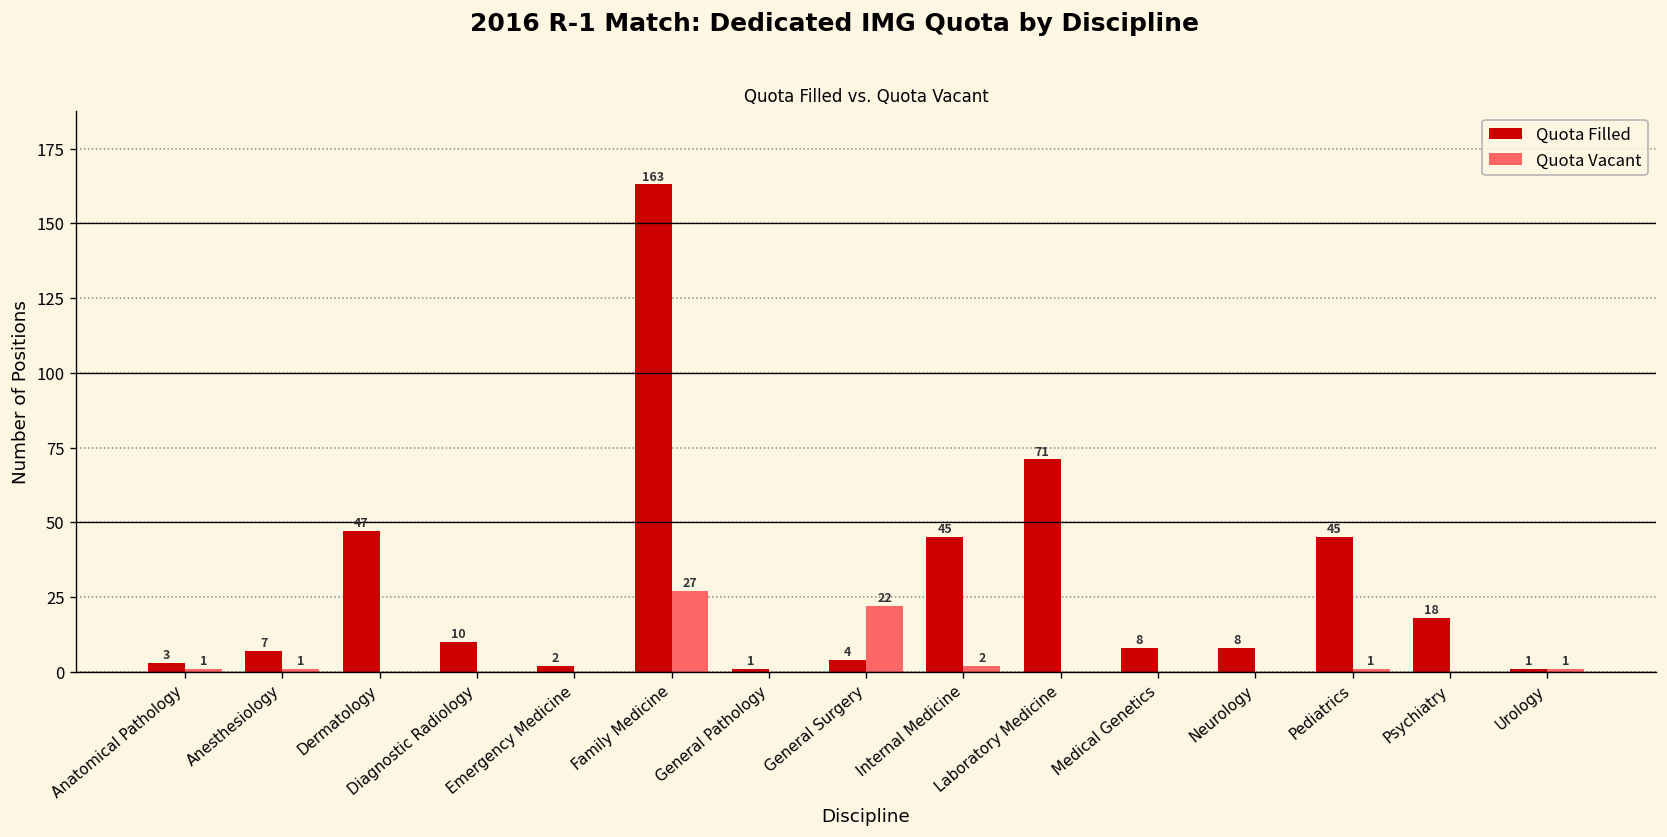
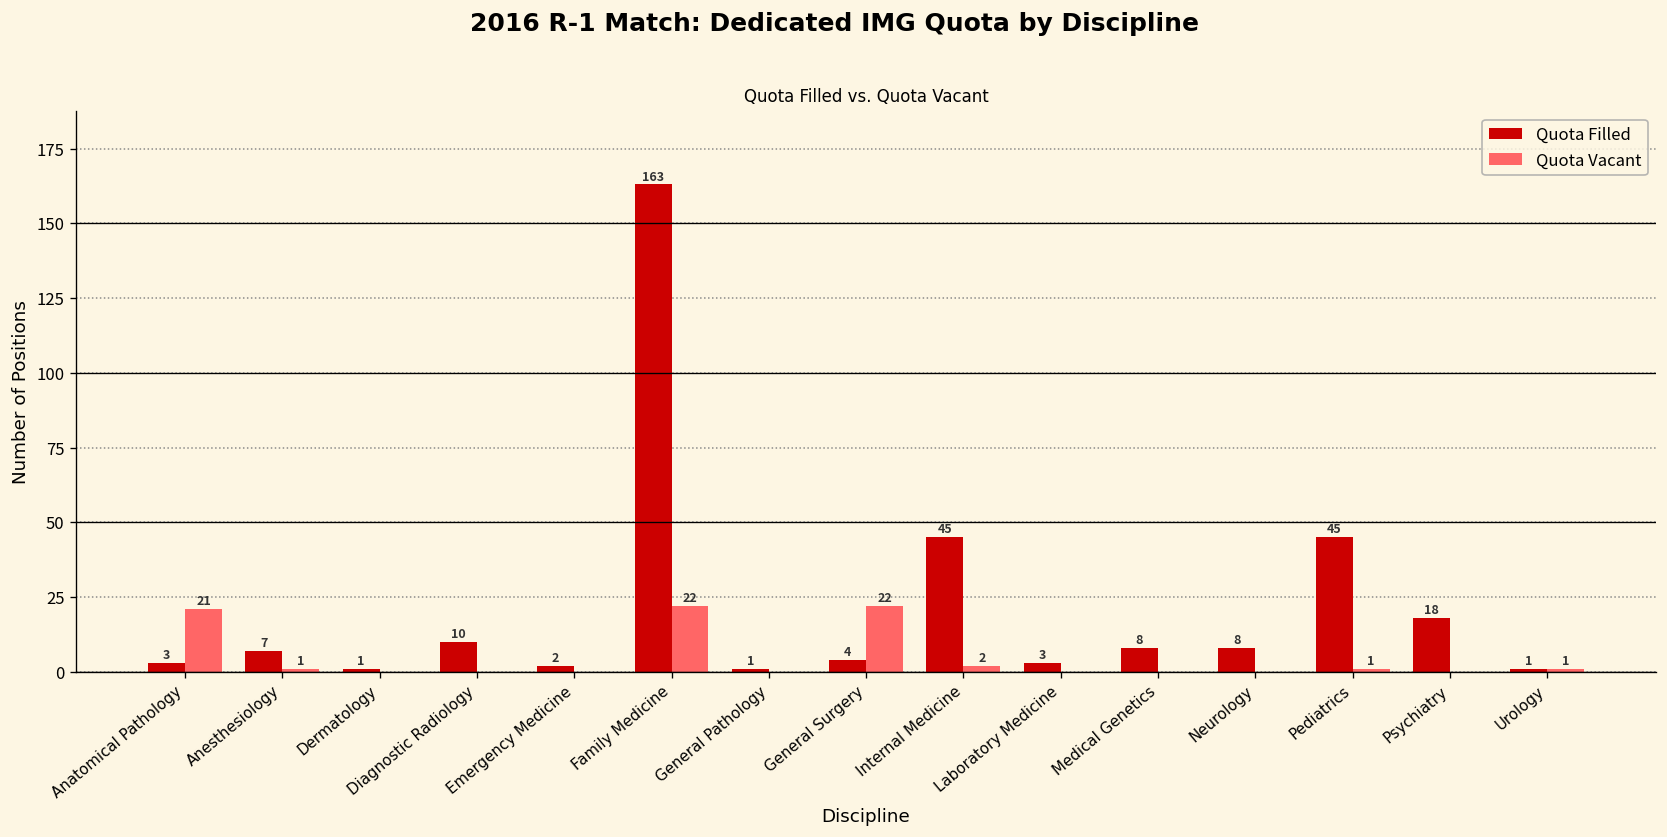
  {
    "Quota Filled": {
      "Anatomical Pathology": 3,
      "Anesthesiology": 7,
-     "Dermatology": 47,
+     "Dermatology": 1,
      "Diagnostic Radiology": 10,
      "Emergency Medicine": 2,
      "Family Medicine": 163,
      "General Pathology": 1,
      "General Surgery": 4,
      "Internal Medicine": 45,
-     "Laboratory Medicine": 71,
+     "Laboratory Medicine": 3,
      "Medical Genetics": 8,
      "Neurology": 8,
      "Pediatrics": 45,
      "Psychiatry": 18,
      "Urology": 1
    },
    "Quota Vacant": {
-     "Anatomical Pathology": 1,
+     "Anatomical Pathology": 21,
      "Anesthesiology": 1,
-     "Family Medicine": 27,
+     "Family Medicine": 22,
      "General Surgery": 22,
      "Internal Medicine": 2,
      "Pediatrics": 1,
      "Urology": 1
    }
  }
